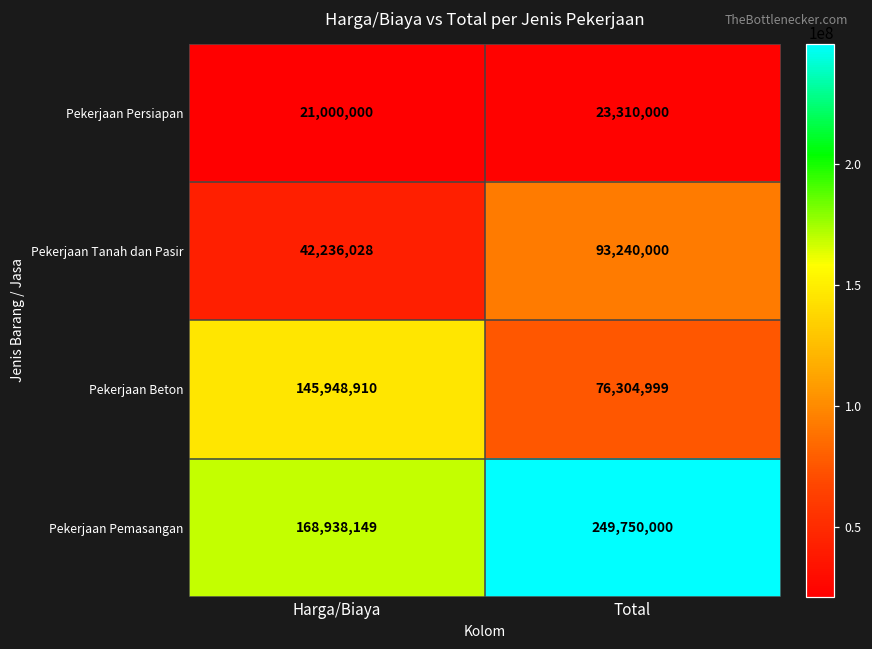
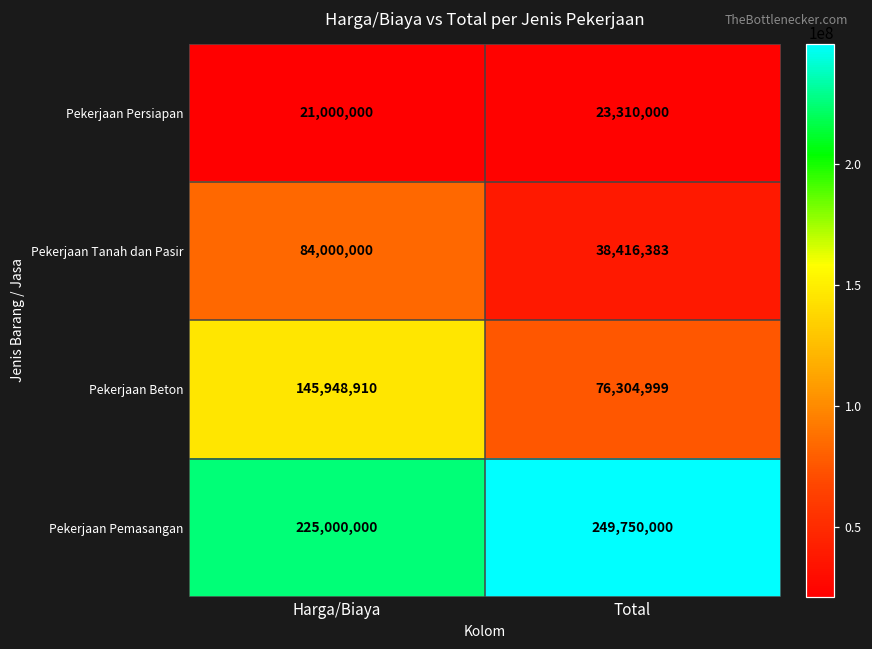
  {
    "Pekerjaan Persiapan": {
      "Harga/Biaya": "21,000,000",
      "Total": "23,310,000"
    },
    "Pekerjaan Tanah dan Pasir": {
-     "Harga/Biaya": "42,236,028",
-     "Total": "93,240,000"
+     "Harga/Biaya": "84,000,000",
+     "Total": "38,416,383"
    },
    "Pekerjaan Beton": {
      "Harga/Biaya": "145,948,910",
      "Total": "76,304,999"
    },
    "Pekerjaan Pemasangan": {
-     "Harga/Biaya": "168,938,149",
+     "Harga/Biaya": "225,000,000",
      "Total": "249,750,000"
    }
  }
